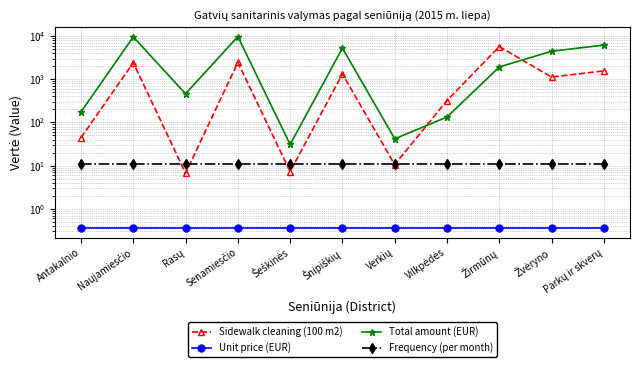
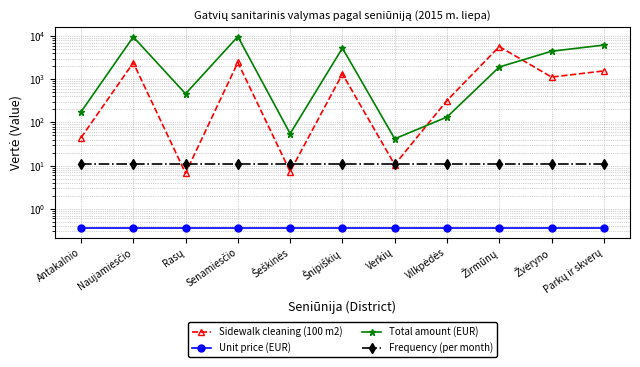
  {
    "Sidewalk cleaning (100 m2)": {
      "Antakalnio": 40,
      "Naujamiesčio": 2000,
      "Rasų": 7,
      "Senamiesčio": 2000,
      "Šeškinės": 7,
      "Šnipiškių": 1300,
      "Vilkpėdės": 300,
      "Žirmūnų": 6000,
      "Žvėryno": 1100,
      "Parkų ir skverų": 1600
    },
    "Unit price (EUR)": {
      "Antakalnio": 0.4,
      "Naujamiesčio": 0.4,
      "Rasų": 0.4,
      "Senamiesčio": 0.4,
      "Šeškinės": 0.4,
      "Šnipiškių": 0.4,
      "Verkių": 0.4,
      "Vilkpėdės": 0.4,
      "Žirmūnų": 0.4,
      "Žvėryno": 0.4,
      "Parkų ir skverų": 0.4
    },
    "Total amount (EUR)": {
      "Antakalnio": 170,
      "Naujamiesčio": 10000,
      "Rasų": 500,
      "Senamiesčio": 10000,
-     "Šeškinės": 30,
+     "Šeškinės": 60,
      "Šnipiškių": 5000,
      "Verkių": 40,
      "Vilkpėdės": 130,
      "Žirmūnų": 2000,
      "Žvėryno": 4000,
      "Parkų ir skverų": 6000
    },
    "Frequency (per month)": {
      "Antakalnio": 11,
      "Naujamiesčio": 11,
      "Rasų": 11,
      "Senamiesčio": 11,
      "Šeškinės": 11,
      "Šnipiškių": 11,
      "Vilkpėdės": 11,
      "Žirmūnų": 11,
      "Žvėryno": 11,
      "Parkų ir skverų": 11
    }
  }
